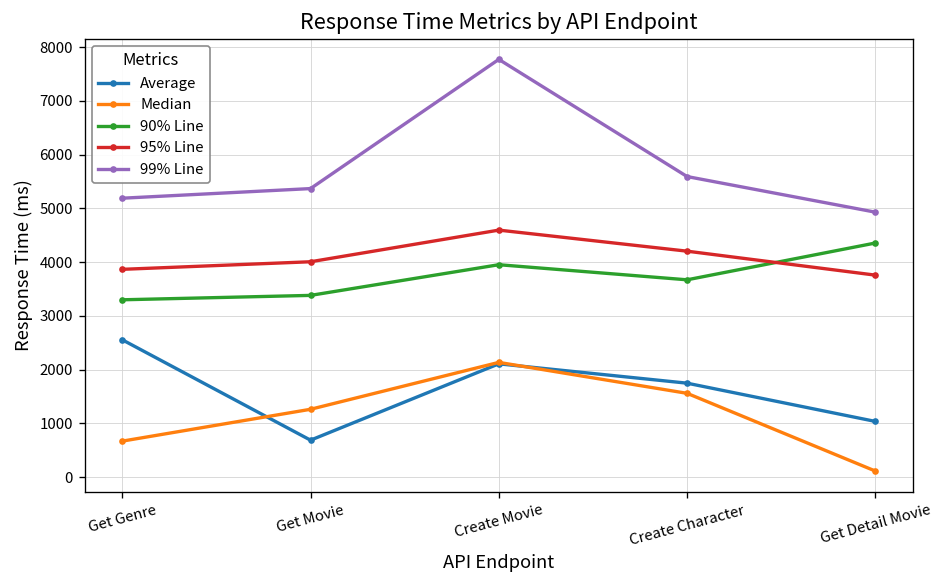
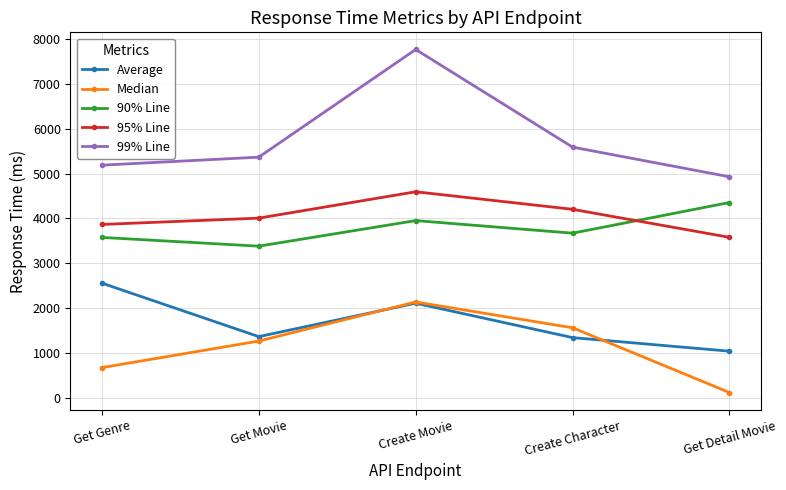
  {
    "Average": {
      "Get Genre": 2600,
-     "Get Movie": 700,
-     "Create Character": 1700,
+     "Get Movie": 1400,
+     "Create Character": 1300,
      "Get Detail Movie": 1000
    },
    "Median": {
      "Get Genre": 700,
      "Get Movie": 1300,
      "Create Character": 1600,
      "Get Detail Movie": 100
    },
    "90% Line": {
-     "Get Genre": 3300,
+     "Get Genre": 3600,
      "Get Movie": 3400,
      "Create Movie": 4000,
      "Create Character": 3700,
      "Get Detail Movie": 4400
    },
    "95% Line": {
      "Get Genre": 3900,
      "Get Movie": 4000,
      "Create Movie": 4600,
      "Create Character": 4200,
-     "Get Detail Movie": 3800
+     "Get Detail Movie": 3600
    },
    "99% Line": {
      "Get Genre": 5200,
      "Get Movie": 5400,
      "Create Movie": 7800,
      "Create Character": 5600,
      "Get Detail Movie": 4900
    }
  }
